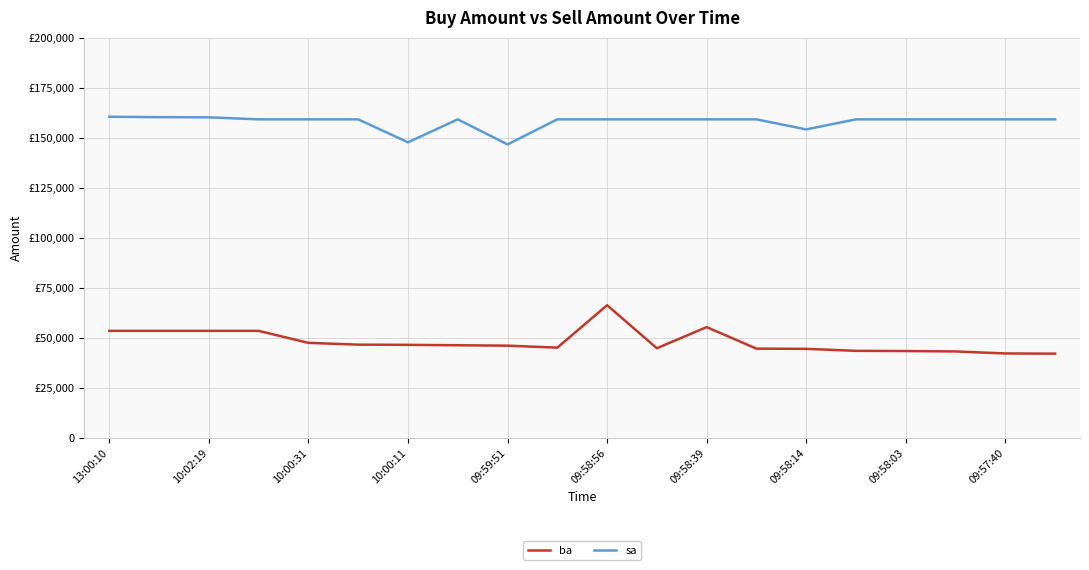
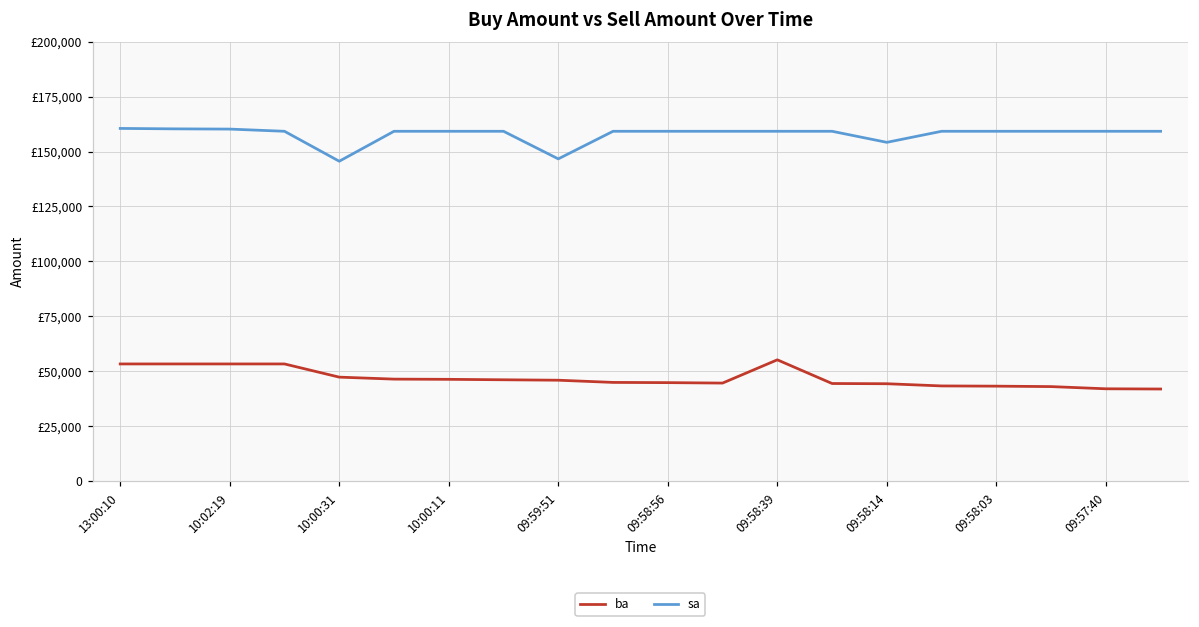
  {
    "ba": {
      "13:00:10": "£53,000",
      "10:02:19": "£53,000",
      "10:00:31": "£47,000",
      "10:00:11": "£46,000",
      "09:59:51": "£46,000",
-     "09:58:56": "£66,000",
+     "09:58:56": "£45,000",
      "09:58:39": "£55,000",
      "09:58:14": "£44,000",
      "09:58:03": "£43,000",
      "09:57:40": "£42,000"
    },
    "sa": {
      "13:00:10": "£161,000",
      "10:02:19": "£160,000",
-     "10:00:31": "£159,000",
-     "10:00:11": "£148,000",
+     "10:00:31": "£146,000",
+     "10:00:11": "£159,000",
      "09:59:51": "£147,000",
      "09:58:56": "£159,000",
      "09:58:39": "£159,000",
      "09:58:14": "£154,000",
      "09:58:03": "£159,000",
      "09:57:40": "£159,000"
    }
  }
